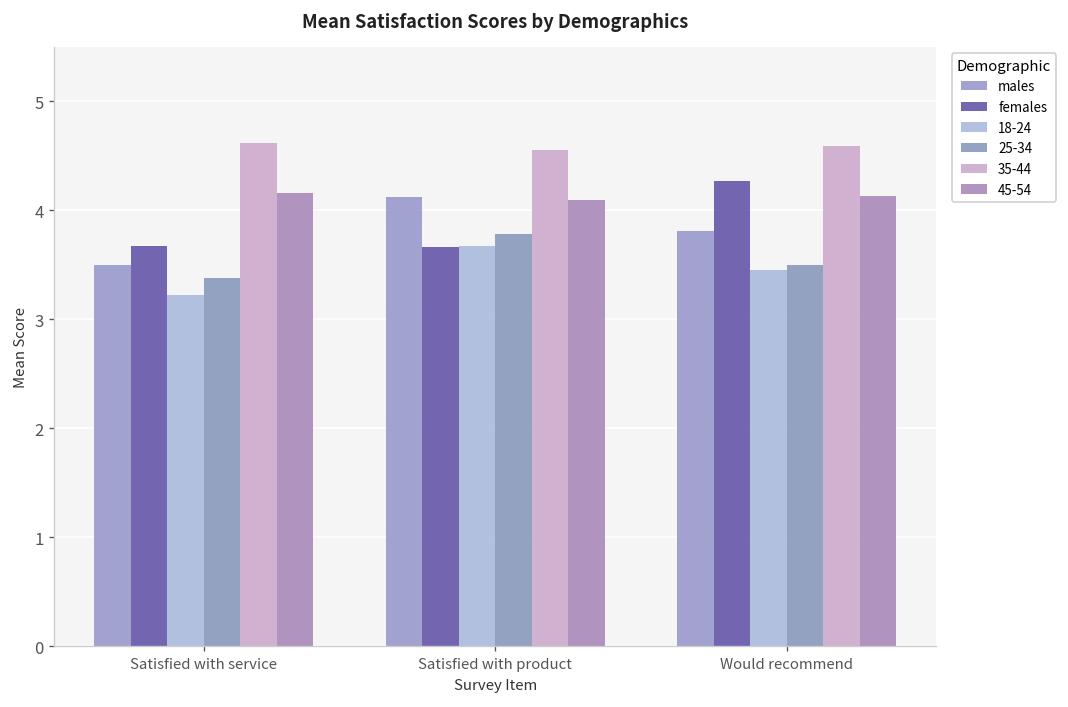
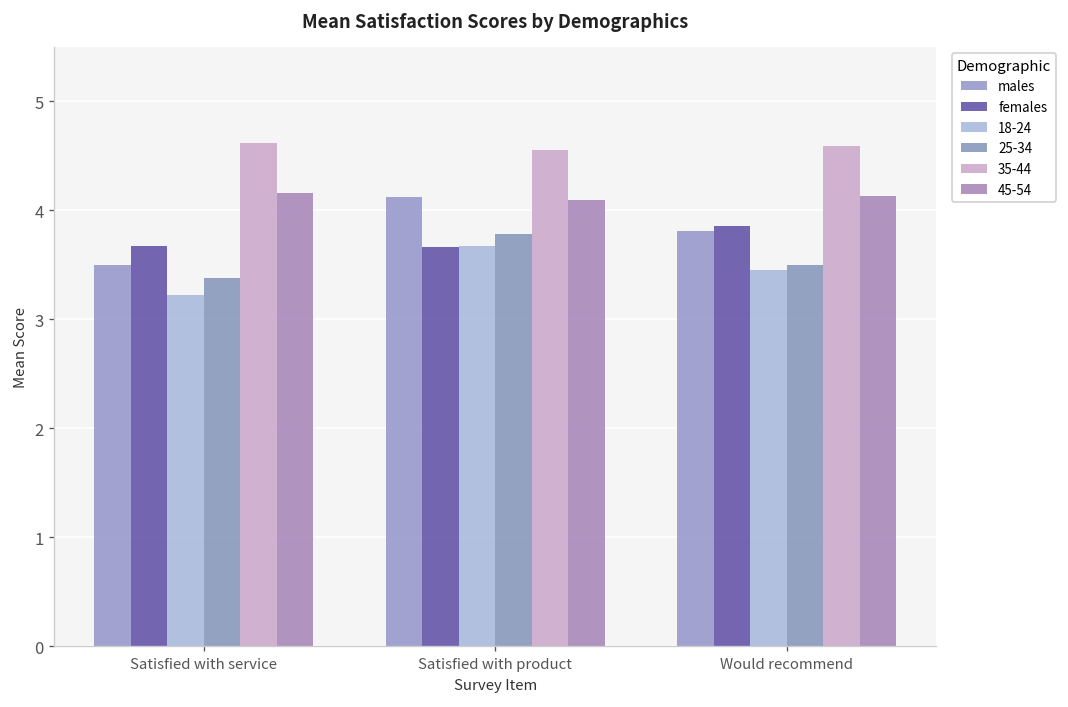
  {
    "females": {
      "Satisfied with service": 3.7,
      "Satisfied with product": 3.7,
-     "Would recommend": 4.3
+     "Would recommend": 3.9
    }
  }
